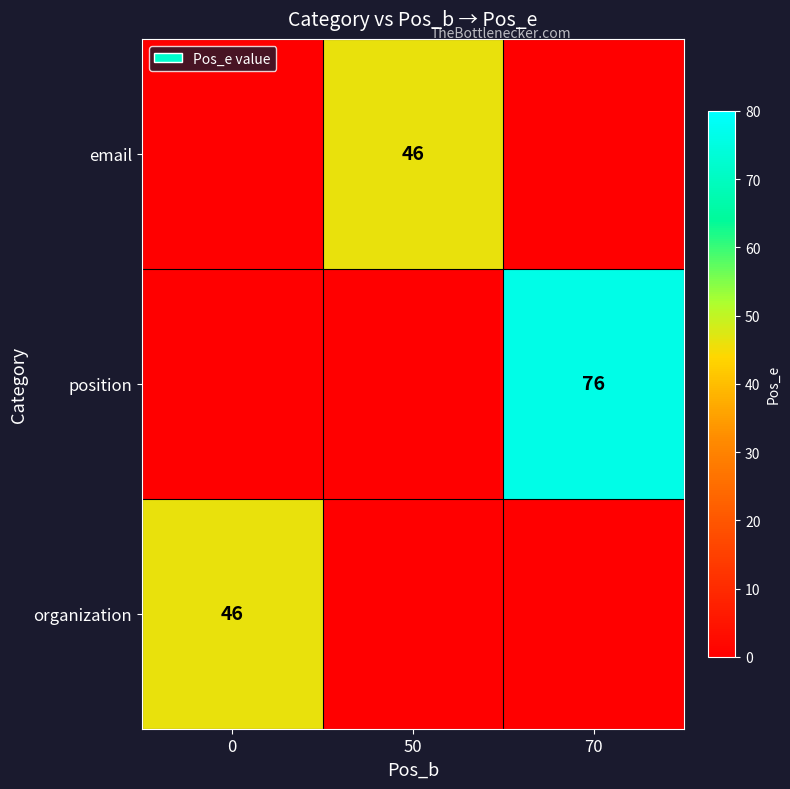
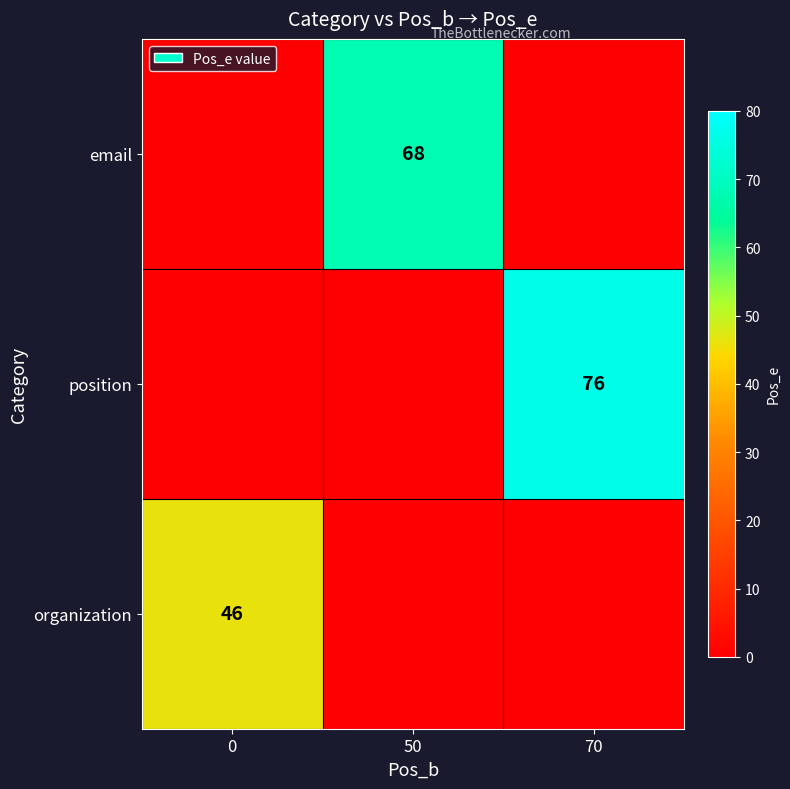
  {
    "email": {
-     "50": 46
+     "50": 68
    },
    "position": {
      "70": 76
    },
    "organization": {
      "0": 46
    }
  }
